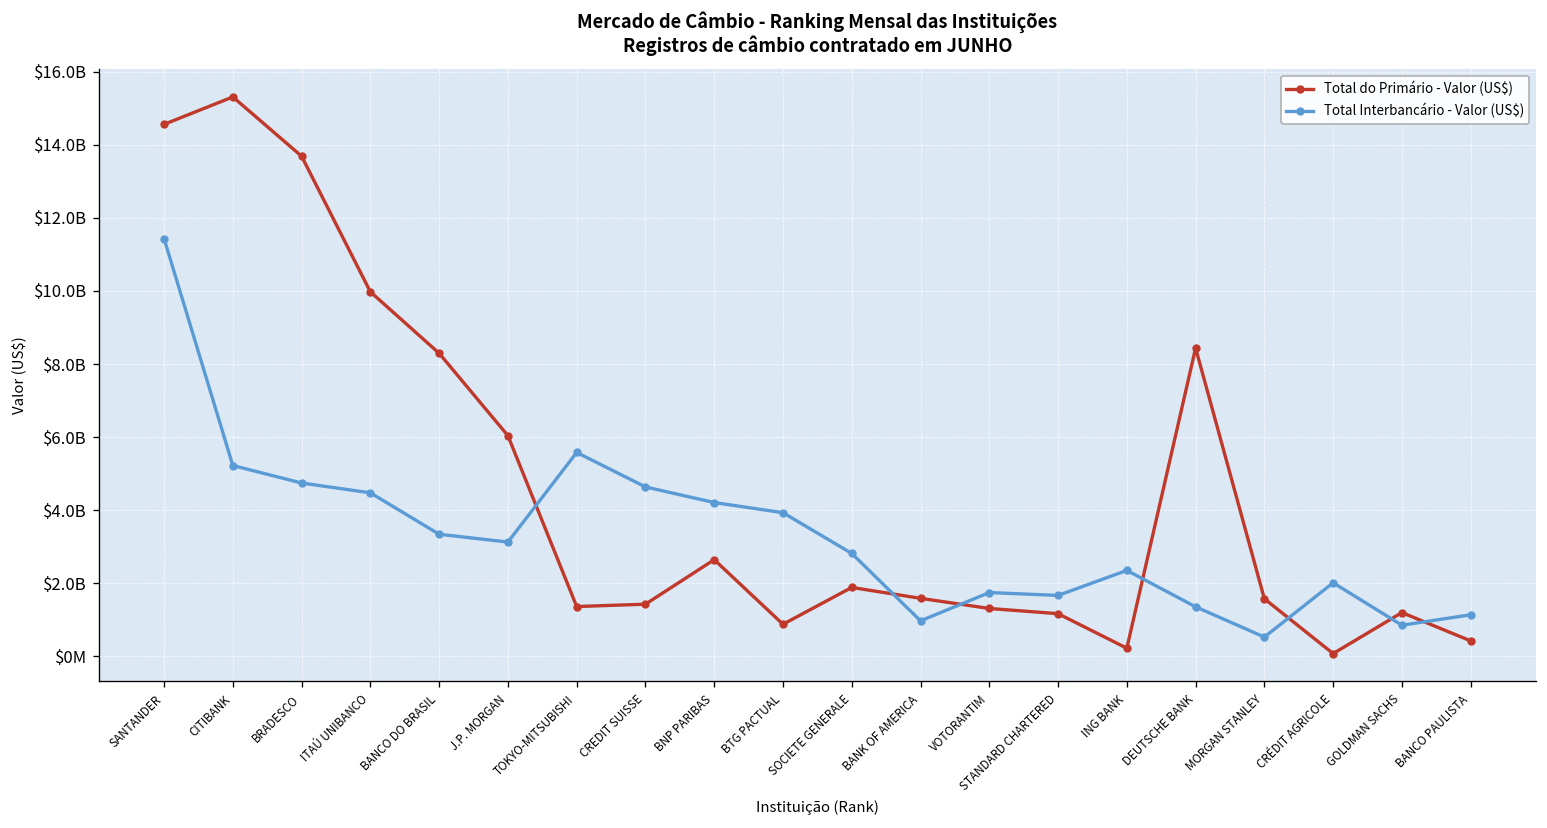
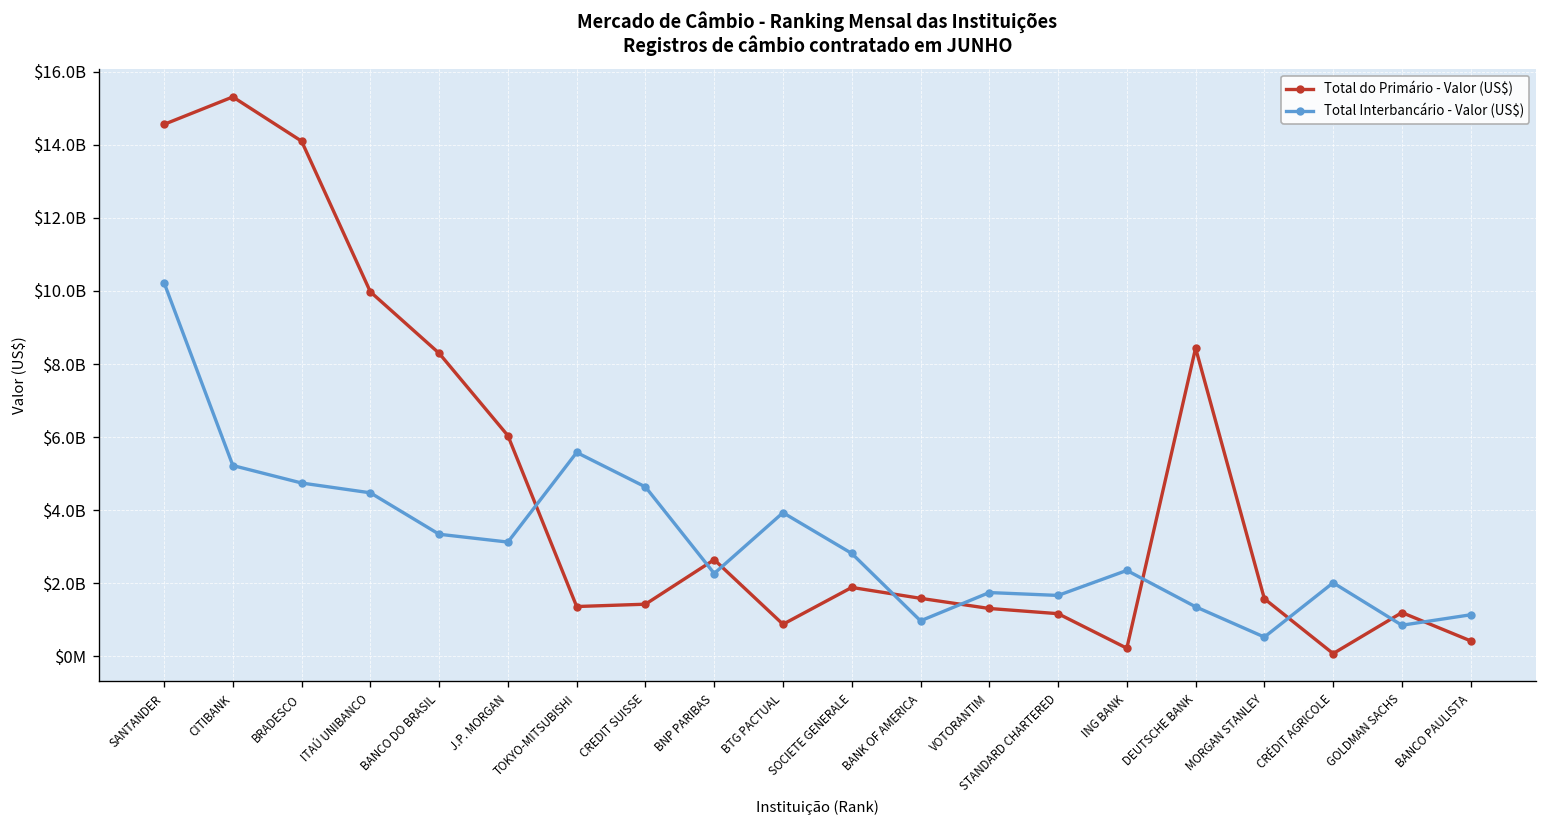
  {
    "Total do Primário - Valor (US$)": {
      "SANTANDER": "$14600000000",
      "CITIBANK": "$15300000000",
-     "BRADESCO": "$13700000000",
+     "BRADESCO": "$14100000000",
      "ITAÚ UNIBANCO": "$10000000000",
      "BANCO DO BRASIL": "$8300000000",
      "J.P. MORGAN": "$6000000000",
      "TOKYO-MITSUBISHI": "$1400000000",
      "CREDIT SUISSE": "$1400000000",
      "BNP PARIBAS": "$2600000000",
      "BTG PACTUAL": "$900000000",
      "SOCIETE GENERALE": "$1900000000",
      "BANK OF AMERICA": "$1600000000",
      "VOTORANTIM": "$1300000000",
      "STANDARD CHARTERED": "$1200000000",
      "ING BANK": "$200000000",
      "DEUTSCHE BANK": "$8400000000",
      "MORGAN STANLEY": "$1600000000",
      "CRÉDIT AGRICOLE": "$100000000",
      "GOLDMAN SACHS": "$1200000000",
      "BANCO PAULISTA": "$400000000"
    },
    "Total Interbancário - Valor (US$)": {
-     "SANTANDER": "$11400000000",
+     "SANTANDER": "$10200000000",
      "CITIBANK": "$5200000000",
      "BRADESCO": "$4700000000",
      "ITAÚ UNIBANCO": "$4500000000",
      "BANCO DO BRASIL": "$3300000000",
      "J.P. MORGAN": "$3100000000",
      "TOKYO-MITSUBISHI": "$5600000000",
      "CREDIT SUISSE": "$4600000000",
-     "BNP PARIBAS": "$4200000000",
+     "BNP PARIBAS": "$2300000000",
      "BTG PACTUAL": "$3900000000",
      "SOCIETE GENERALE": "$2800000000",
      "BANK OF AMERICA": "$1000000000",
      "VOTORANTIM": "$1700000000",
      "STANDARD CHARTERED": "$1700000000",
      "ING BANK": "$2400000000",
      "DEUTSCHE BANK": "$1400000000",
      "MORGAN STANLEY": "$500000000",
      "CRÉDIT AGRICOLE": "$2000000000",
      "GOLDMAN SACHS": "$900000000",
      "BANCO PAULISTA": "$1100000000"
    }
  }
